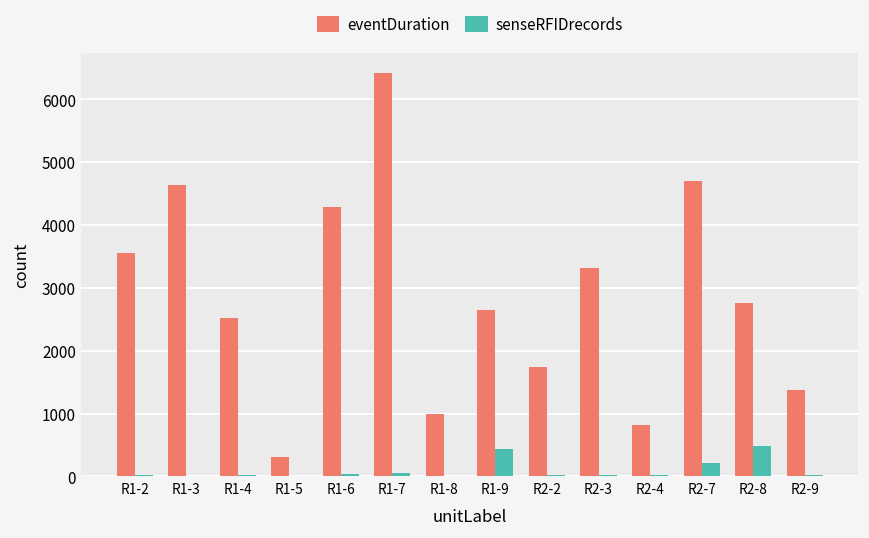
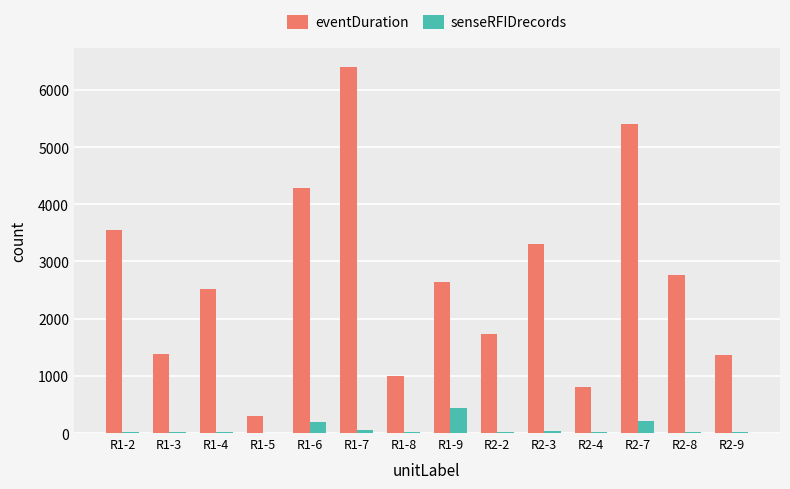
  {
    "eventDuration": {
      "R1-2": 3500,
-     "R1-3": 4600,
+     "R1-3": 1400,
      "R1-4": 2500,
      "R1-5": 300,
      "R1-6": 4300,
      "R1-7": 6400,
      "R1-8": 1000,
      "R1-9": 2600,
      "R2-2": 1700,
      "R2-3": 3300,
      "R2-4": 800,
-     "R2-7": 4700,
+     "R2-7": 5400,
      "R2-8": 2800,
      "R2-9": 1400
    },
    "senseRFIDrecords": {
-     "R1-6": 0,
+     "R1-6": 200,
      "R1-7": 100,
      "R1-9": 400,
      "R2-7": 200,
-     "R2-8": 500
+     "R2-8": 0
    }
  }
